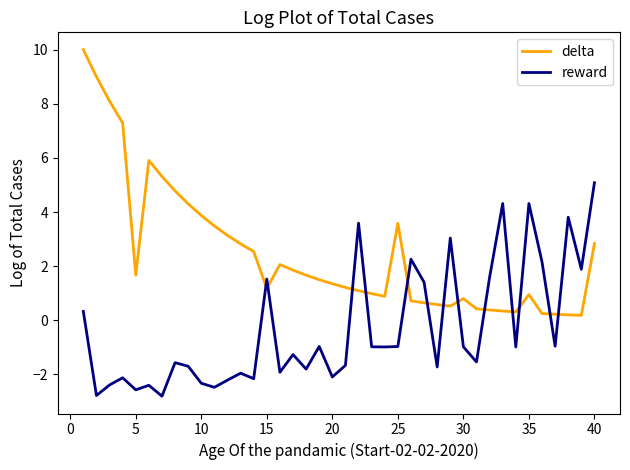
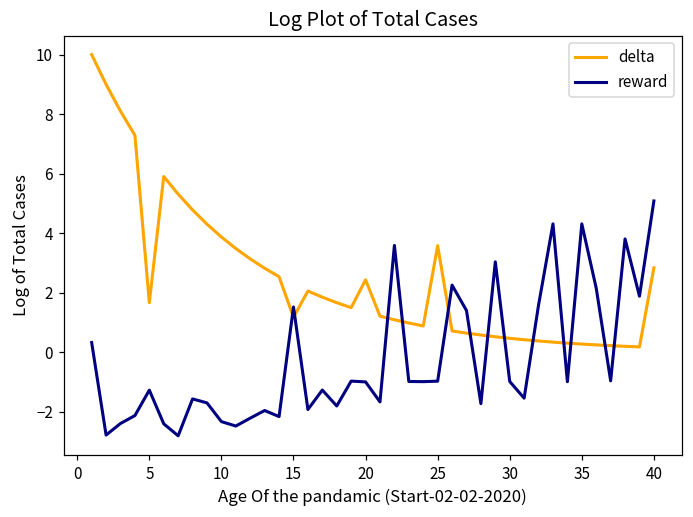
  {
    "delta": {
      "5": 1.7,
      "10": 3.9,
      "15": 1.2,
-     "20": 1.4,
+     "20": 2.4,
      "25": 3.6,
-     "30": 0.8,
-     "35": 0.9,
+     "30": 0.5,
+     "35": 0.3,
      "40": 2.8
    },
    "reward": {
-     "5": -2.6,
+     "5": -1.3,
      "10": -2.3,
      "15": 1.5,
-     "20": -2.1,
+     "20": -1.0,
      "25": -1.0,
      "30": -1.0,
      "35": 4.3,
      "40": 5.1
    }
  }
